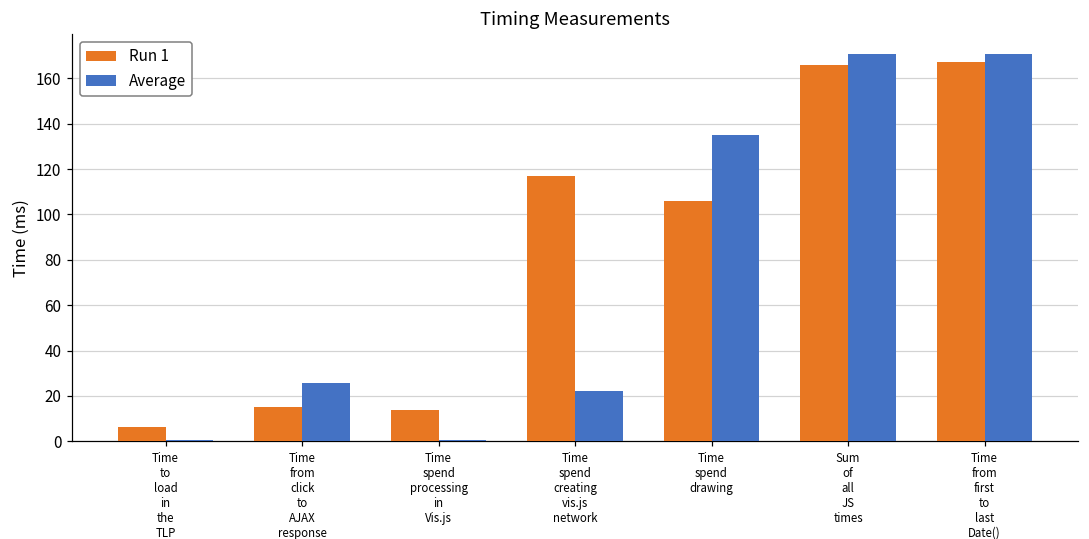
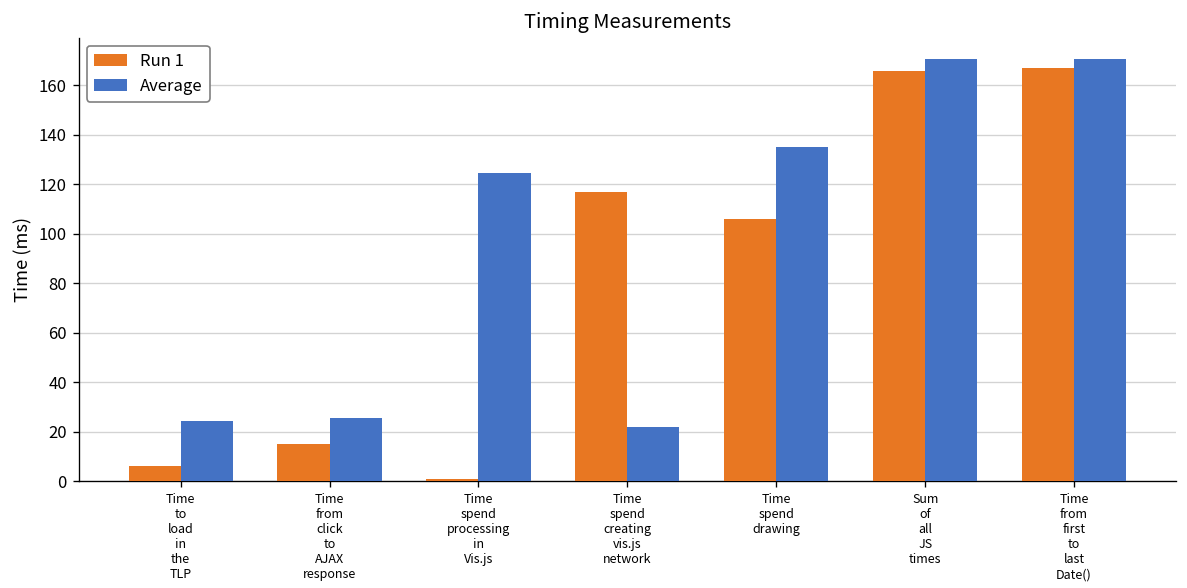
  {
    "Run 1": {
      "Time to load in the TLP": 6,
      "Time from click to AJAX response": 15,
-     "Time spend processing in Vis.js": 14,
+     "Time spend processing in Vis.js": 1,
      "Time spend creating vis.js network": 117,
      "Time spend drawing": 106,
      "Sum of all JS times": 166,
      "Time from first to last Date()": 167
    },
    "Average": {
-     "Time to load in the TLP": 1,
+     "Time to load in the TLP": 25,
      "Time from click to AJAX response": 26,
-     "Time spend processing in Vis.js": 1,
+     "Time spend processing in Vis.js": 125,
      "Time spend creating vis.js network": 22,
      "Time spend drawing": 135,
      "Sum of all JS times": 171,
      "Time from first to last Date()": 171
    }
  }
